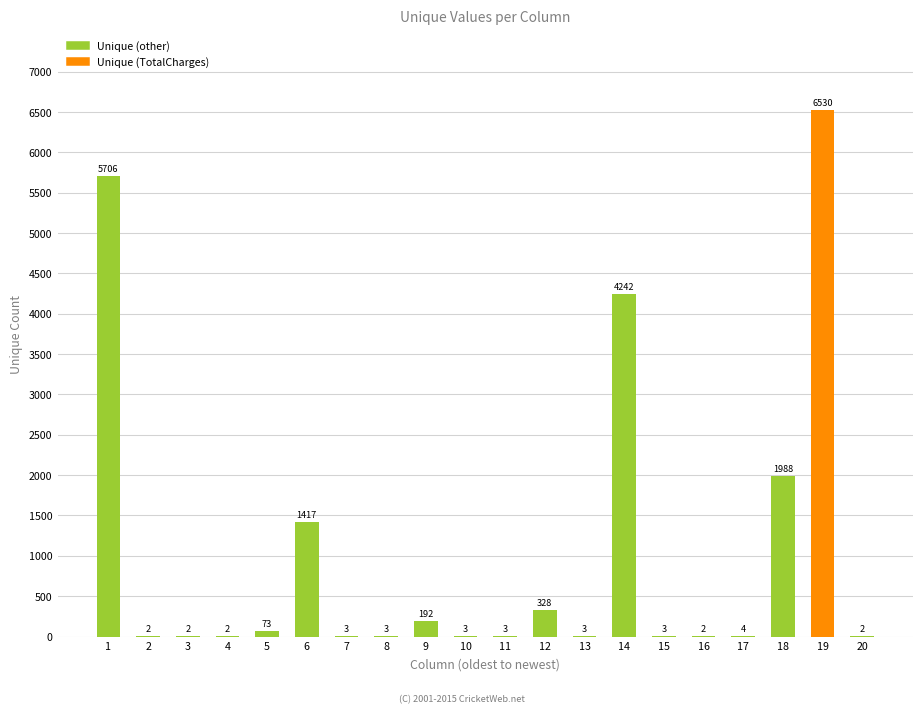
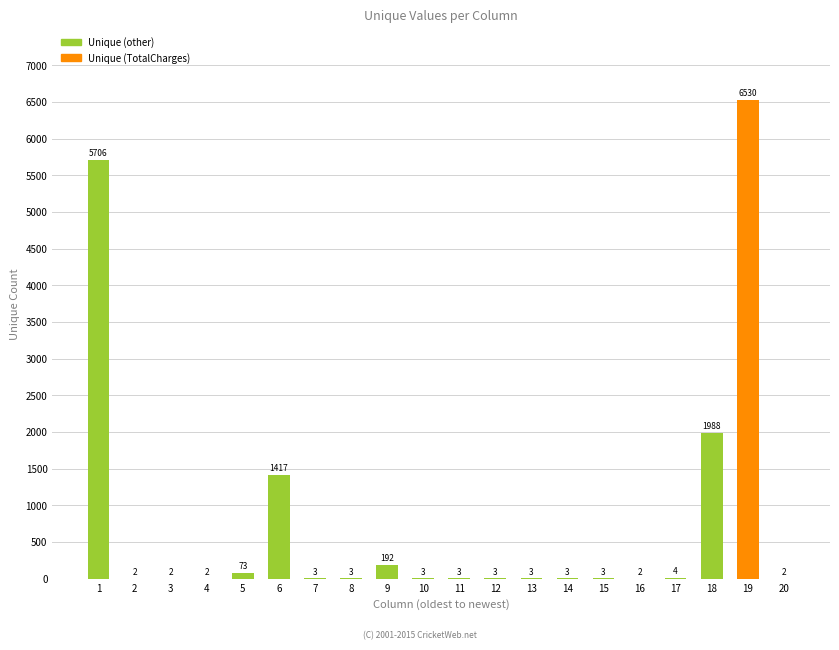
  {
    "1": 5706,
    "2": 2,
    "3": 2,
    "4": 2,
    "5": 73,
    "6": 1417,
    "7": 3,
    "8": 3,
    "9": 192,
    "10": 3,
    "11": 3,
-   "12": 328,
+   "12": 3,
    "13": 3,
-   "14": 4242,
+   "14": 3,
    "15": 3,
    "16": 2,
    "17": 4,
    "18": 1988,
    "19": 6530,
    "20": 2
  }
